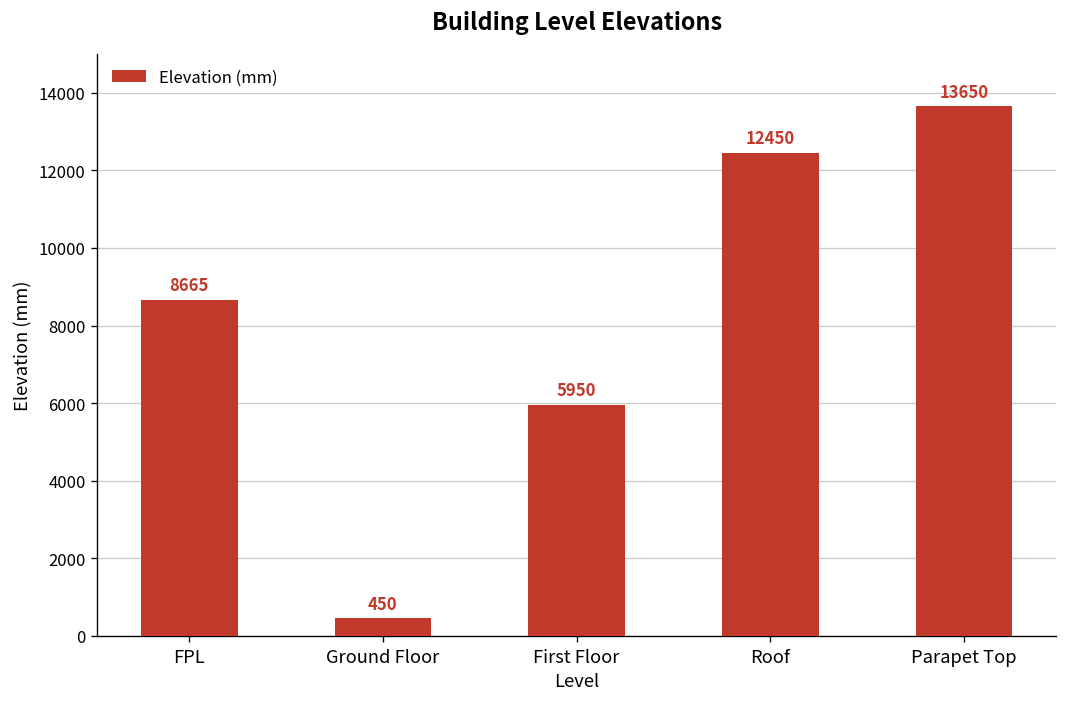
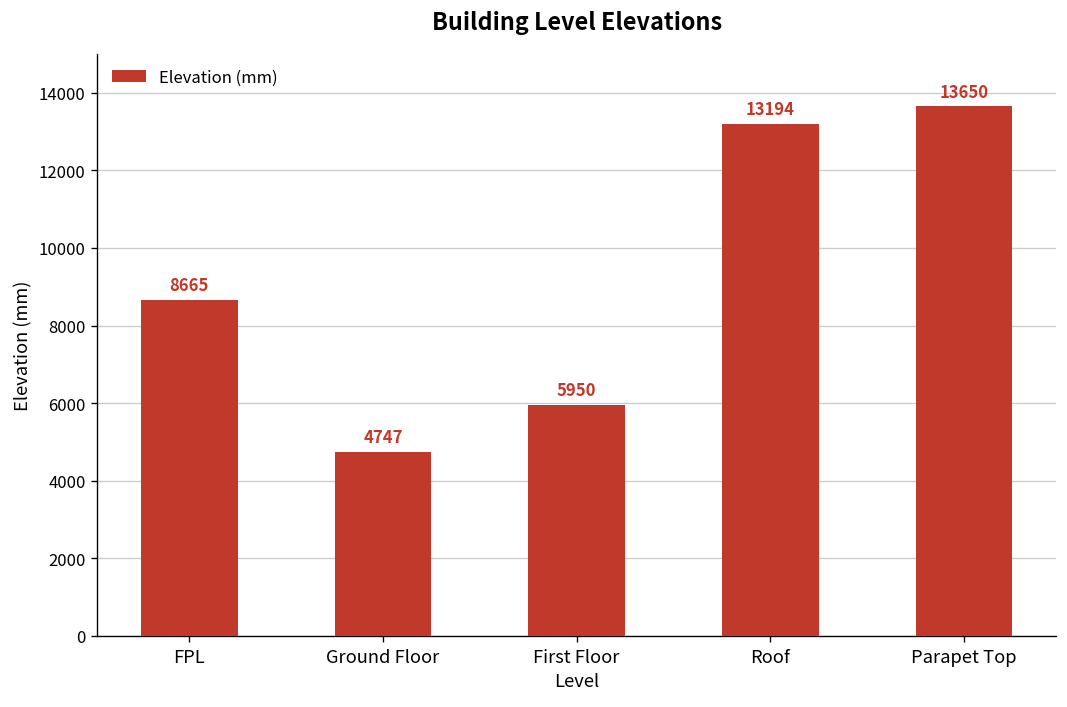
  {
    "FPL": 8665,
-   "Ground Floor": 450,
+   "Ground Floor": 4747,
    "First Floor": 5950,
-   "Roof": 12450,
+   "Roof": 13194,
    "Parapet Top": 13650
  }
